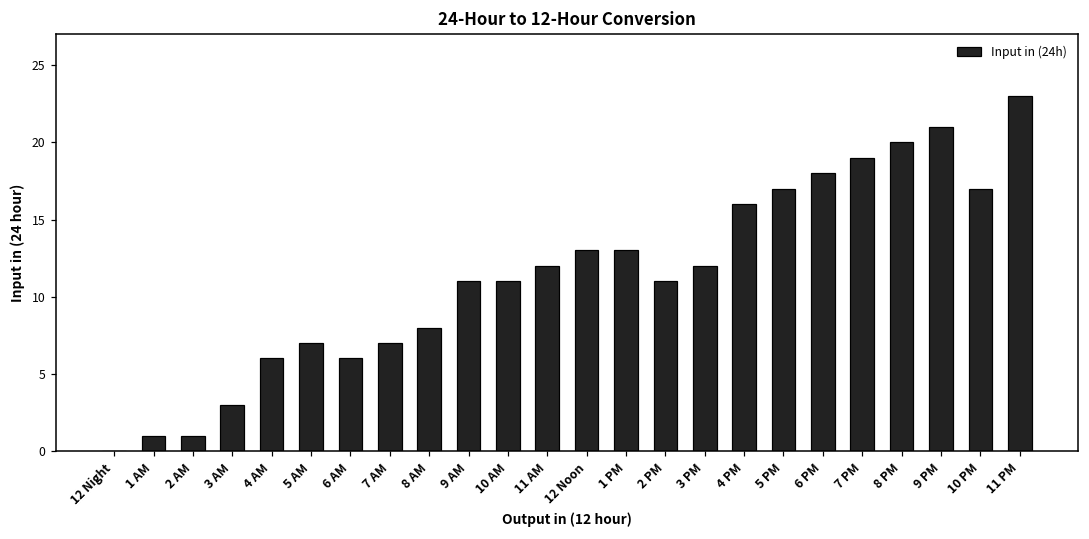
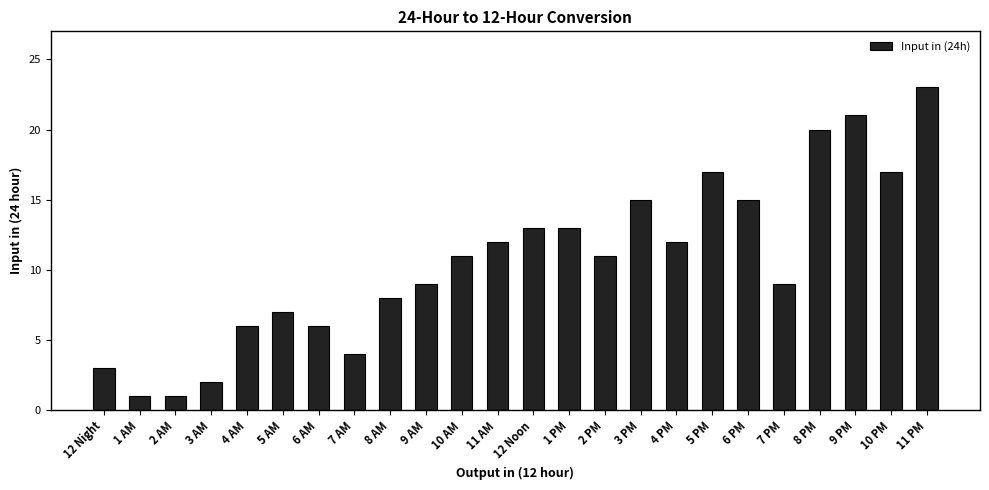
  {
-   "12 Night": 0,
+   "12 Night": 3,
    "1 AM": 1,
    "2 AM": 1,
-   "3 AM": 3,
+   "3 AM": 2,
    "4 AM": 6,
    "5 AM": 7,
    "6 AM": 6,
-   "7 AM": 7,
+   "7 AM": 4,
    "8 AM": 8,
-   "9 AM": 11,
+   "9 AM": 9,
    "10 AM": 11,
    "11 AM": 12,
    "12 Noon": 13,
    "1 PM": 13,
    "2 PM": 11,
-   "3 PM": 12,
-   "4 PM": 16,
+   "3 PM": 15,
+   "4 PM": 12,
    "5 PM": 17,
-   "6 PM": 18,
-   "7 PM": 19,
+   "6 PM": 15,
+   "7 PM": 9,
    "8 PM": 20,
    "9 PM": 21,
    "10 PM": 17,
    "11 PM": 23
  }
